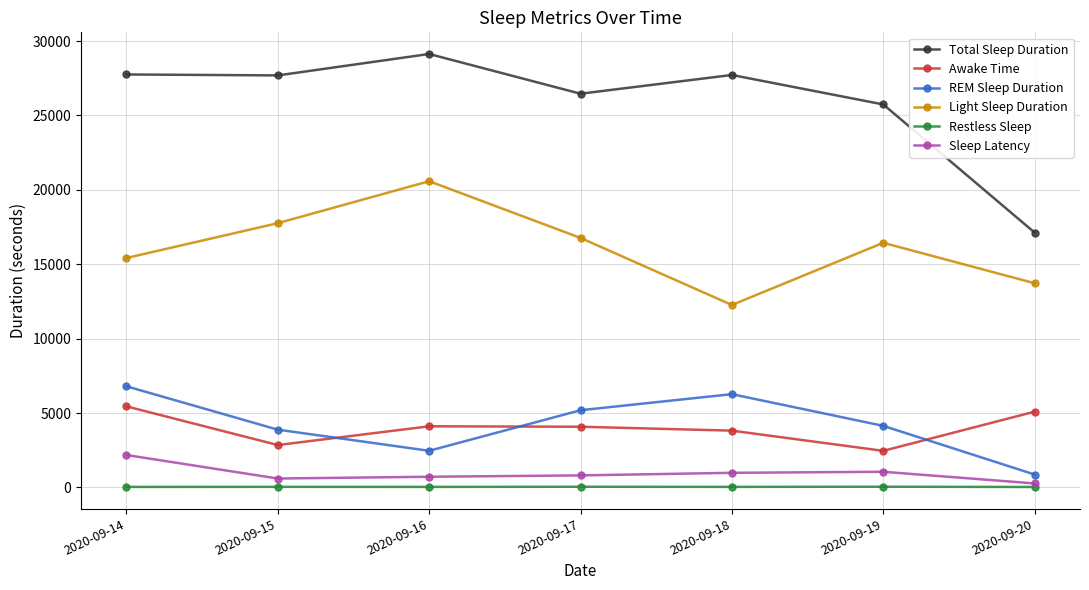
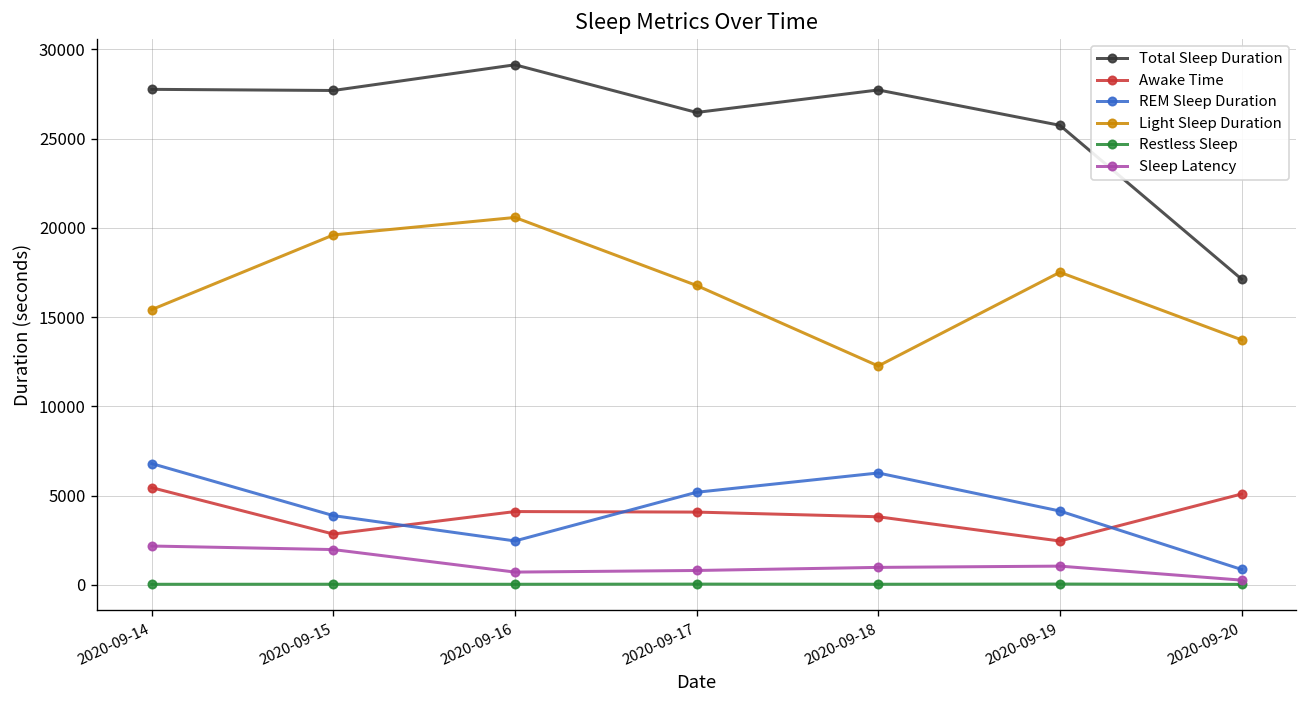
  {
    "Total Sleep Duration": {
      "2020-09-14": 27800,
      "2020-09-15": 27700,
      "2020-09-16": 29100,
      "2020-09-17": 26500,
      "2020-09-18": 27700,
      "2020-09-19": 25700,
      "2020-09-20": 17100
    },
    "Awake Time": {
      "2020-09-14": 5400,
      "2020-09-15": 2900,
      "2020-09-16": 4100,
      "2020-09-17": 4100,
      "2020-09-18": 3800,
      "2020-09-19": 2500,
      "2020-09-20": 5100
    },
    "REM Sleep Duration": {
      "2020-09-14": 6800,
      "2020-09-15": 3900,
      "2020-09-16": 2500,
      "2020-09-17": 5200,
      "2020-09-18": 6300,
      "2020-09-19": 4100,
      "2020-09-20": 900
    },
    "Light Sleep Duration": {
      "2020-09-14": 15400,
-     "2020-09-15": 17800,
+     "2020-09-15": 19600,
      "2020-09-16": 20600,
      "2020-09-17": 16800,
      "2020-09-18": 12300,
-     "2020-09-19": 16400,
+     "2020-09-19": 17500,
      "2020-09-20": 13700
    },
    "Restless Sleep": {
      "2020-09-14": 0,
      "2020-09-15": 0,
      "2020-09-16": 0,
      "2020-09-17": 0,
      "2020-09-18": 0,
      "2020-09-19": 100,
      "2020-09-20": 0
    },
    "Sleep Latency": {
      "2020-09-14": 2200,
-     "2020-09-15": 600,
+     "2020-09-15": 2000,
      "2020-09-16": 700,
      "2020-09-17": 800,
      "2020-09-18": 1000,
      "2020-09-19": 1100,
      "2020-09-20": 300
    }
  }
